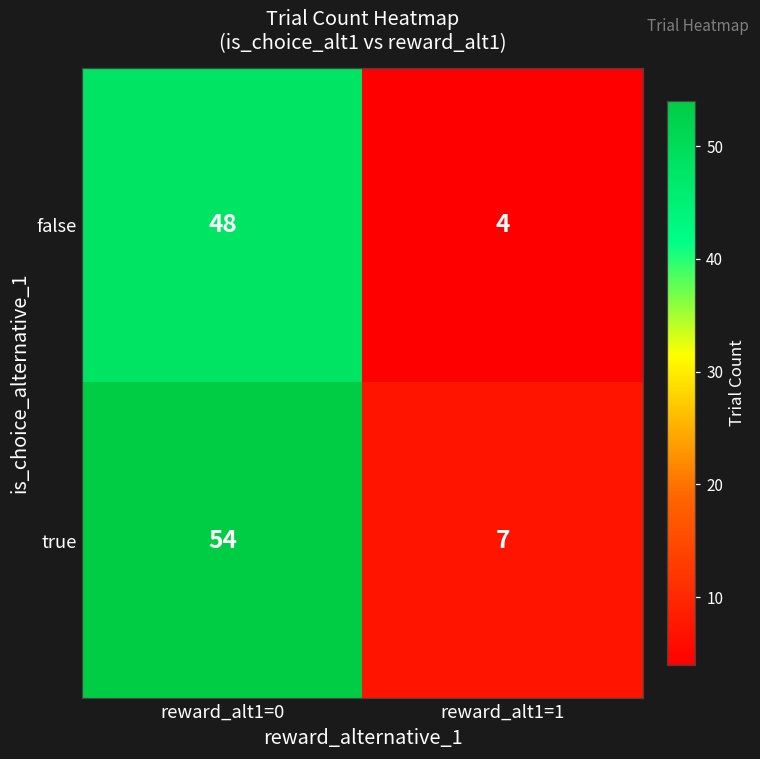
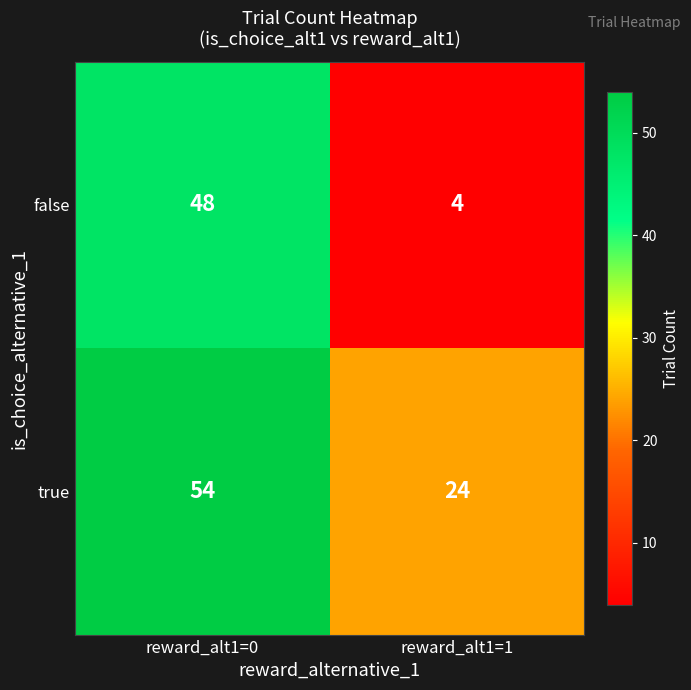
  {
    "false": {
      "reward_alt1=0": 48,
      "reward_alt1=1": 4
    },
    "true": {
      "reward_alt1=0": 54,
-     "reward_alt1=1": 7
+     "reward_alt1=1": 24
    }
  }
